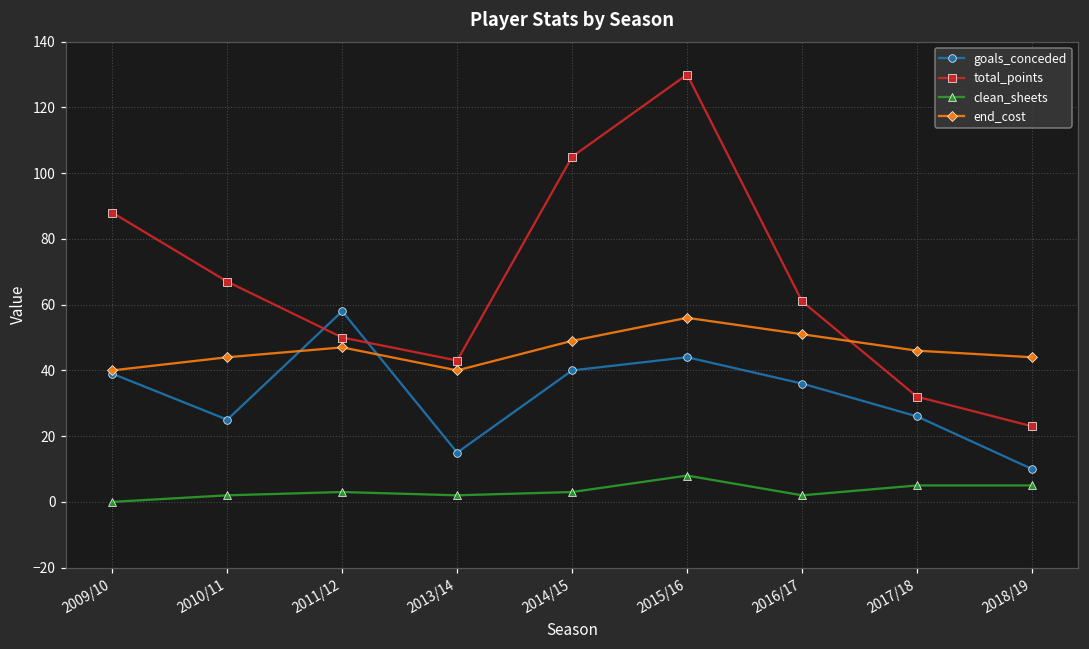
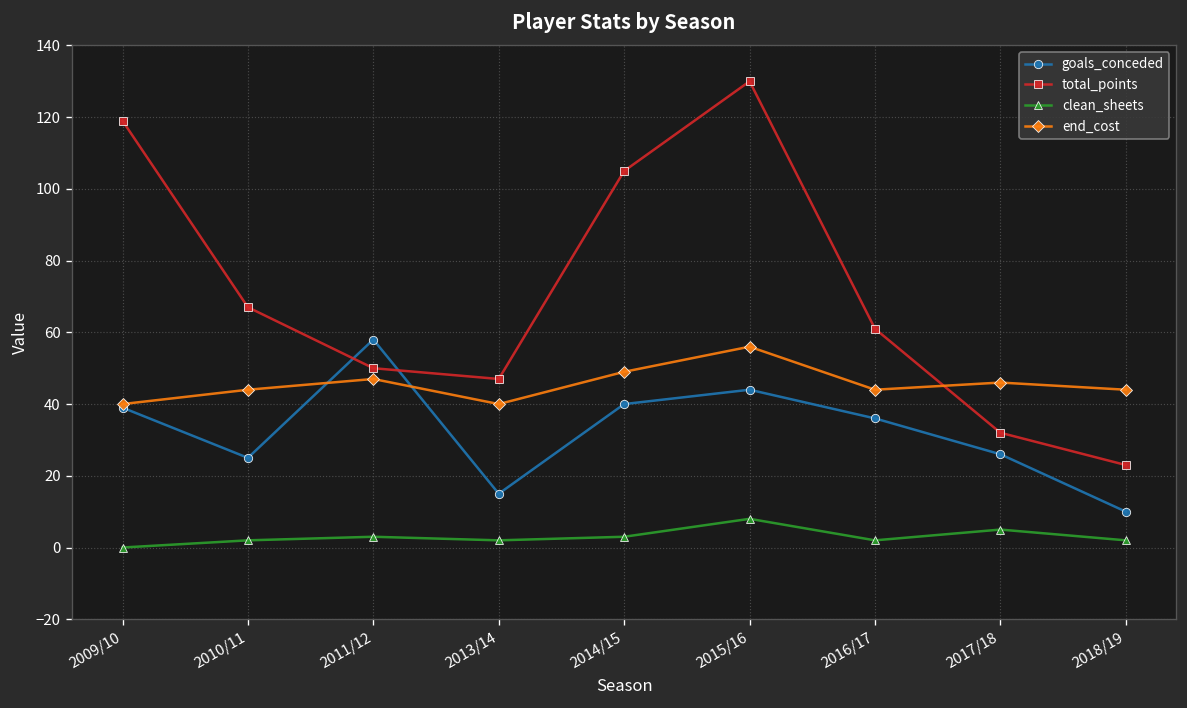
  {
    "goals_conceded": {
      "2009/10": 39,
      "2010/11": 25,
      "2011/12": 58,
      "2013/14": 15,
      "2014/15": 40,
      "2015/16": 44,
      "2016/17": 36,
      "2017/18": 26,
      "2018/19": 10
    },
    "total_points": {
-     "2009/10": 88,
+     "2009/10": 119,
      "2010/11": 67,
      "2011/12": 50,
-     "2013/14": 43,
+     "2013/14": 47,
      "2014/15": 105,
      "2015/16": 130,
      "2016/17": 61,
      "2017/18": 32,
      "2018/19": 23
    },
    "clean_sheets": {
      "2009/10": 0,
      "2010/11": 2,
      "2011/12": 3,
      "2013/14": 2,
      "2014/15": 3,
      "2015/16": 8,
      "2016/17": 2,
      "2017/18": 5,
-     "2018/19": 5
+     "2018/19": 2
    },
    "end_cost": {
      "2009/10": 40,
      "2010/11": 44,
      "2011/12": 47,
      "2013/14": 40,
      "2014/15": 49,
      "2015/16": 56,
-     "2016/17": 51,
+     "2016/17": 44,
      "2017/18": 46,
      "2018/19": 44
    }
  }
